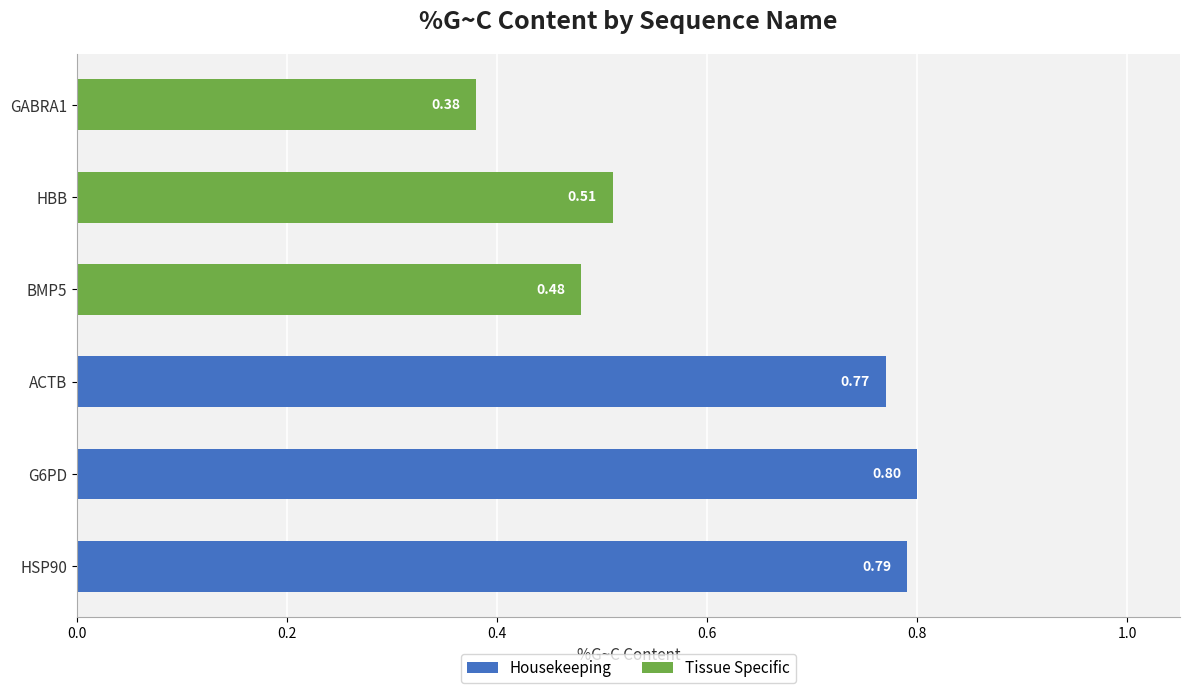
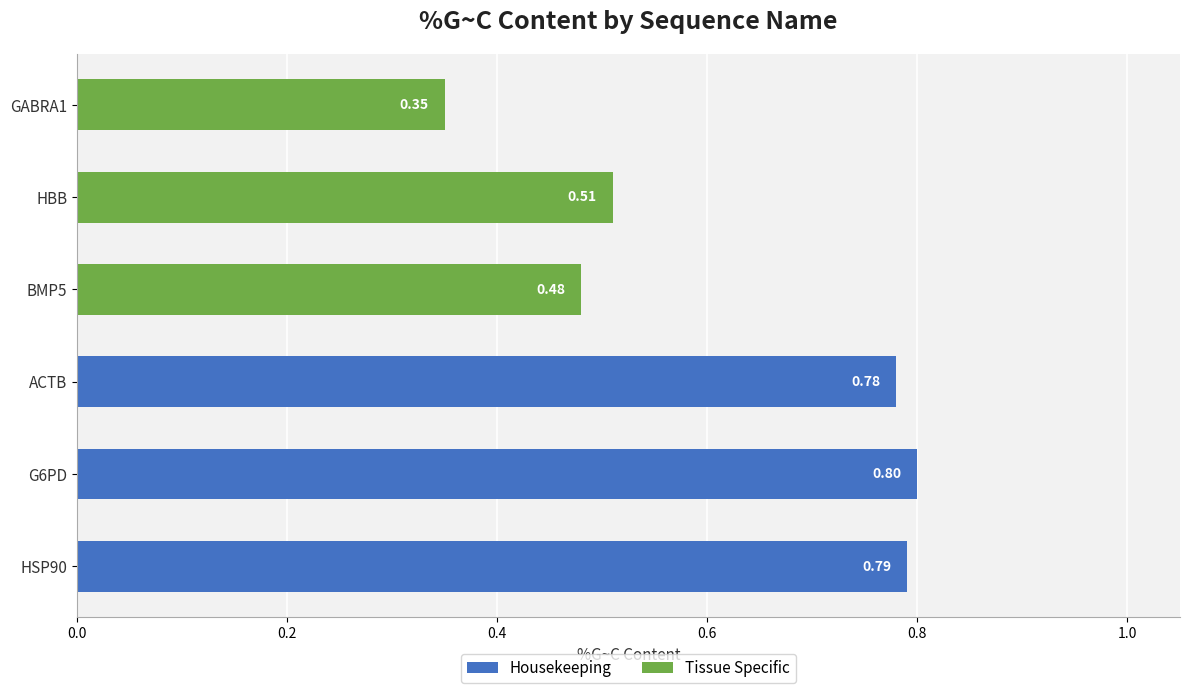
  {
    "Housekeeping": {
-     "ACTB": 0.77,
+     "ACTB": 0.78,
      "G6PD": 0.80,
      "HSP90": 0.79
    },
    "Tissue Specific": {
-     "GABRA1": 0.38,
+     "GABRA1": 0.35,
      "HBB": 0.51,
      "BMP5": 0.48
    }
  }
